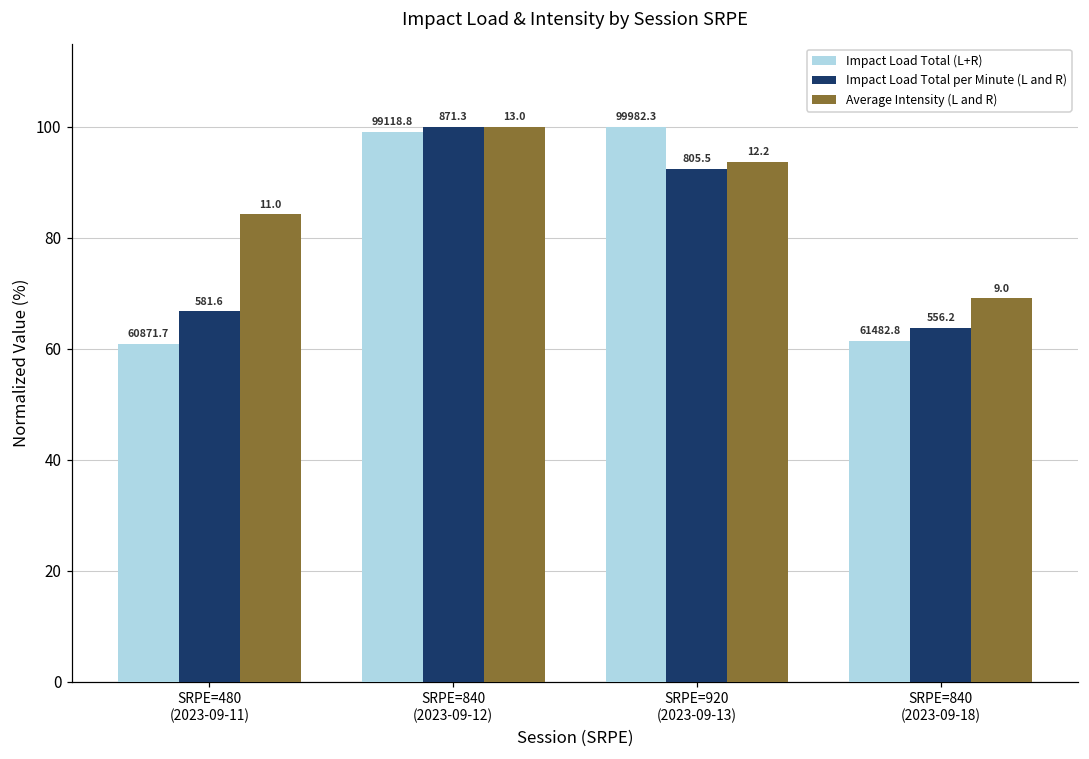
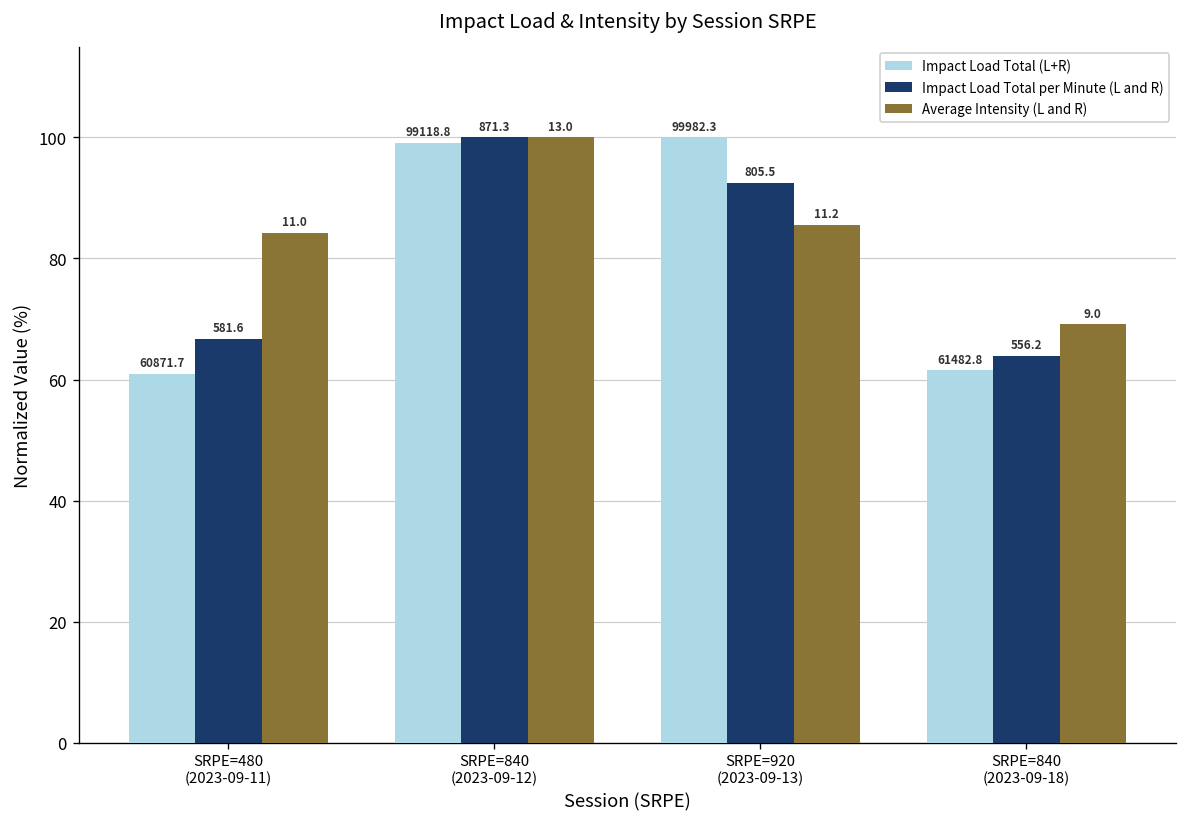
  {
    "Average Intensity (L and R)": {
-     "SRPE=920 (2023-09-13)": 12.2
+     "SRPE=920 (2023-09-13)": 11.2
    }
  }
